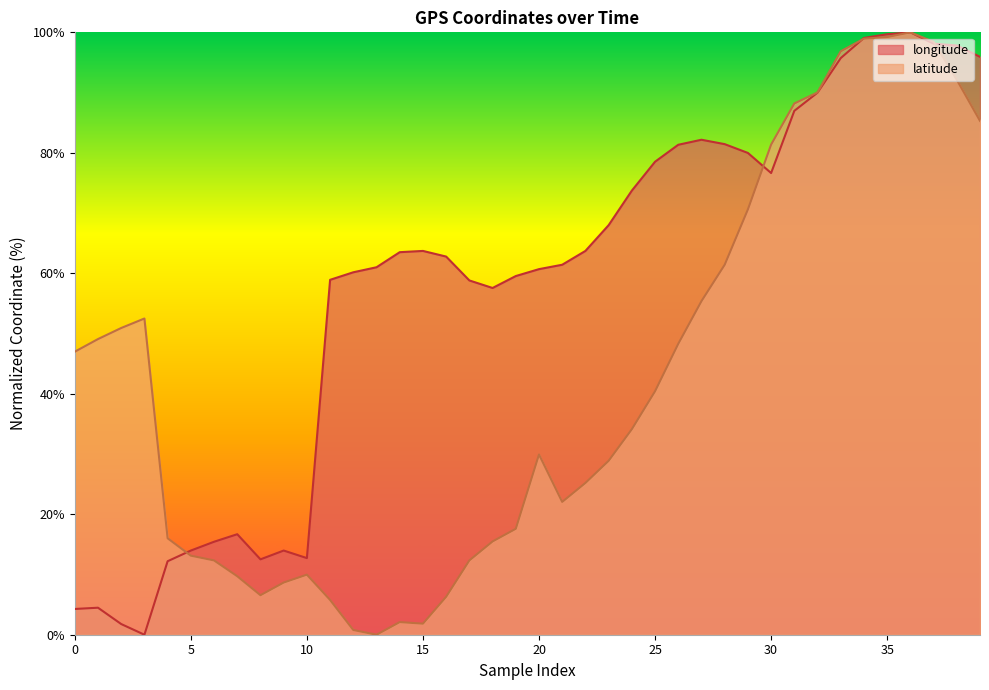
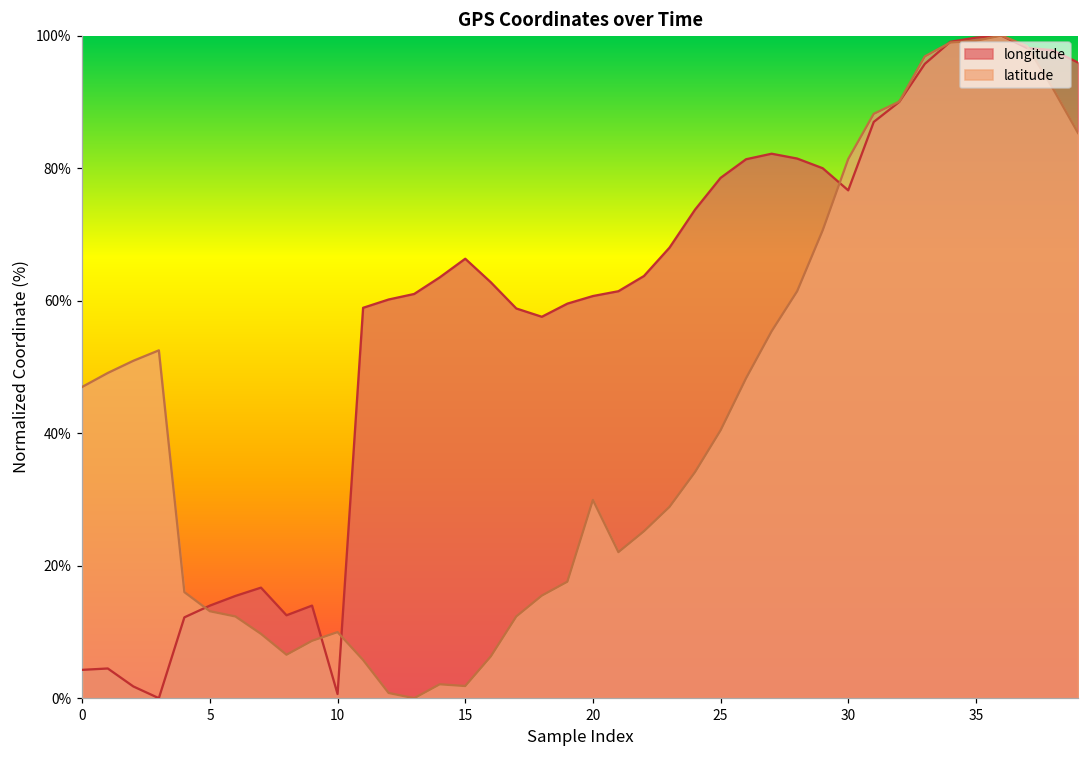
  {
    "longitude": {
      "0": "4%",
      "5": "14%",
-     "10": "13%",
-     "15": "64%",
+     "10": "1%",
+     "15": "66%",
      "20": "61%",
      "25": "79%",
      "30": "77%",
      "35": "100%"
    },
    "latitude": {
      "0": "47%",
      "5": "13%",
      "10": "10%",
      "15": "2%",
      "20": "30%",
      "25": "40%",
      "30": "81%",
      "35": "99%"
    }
  }
